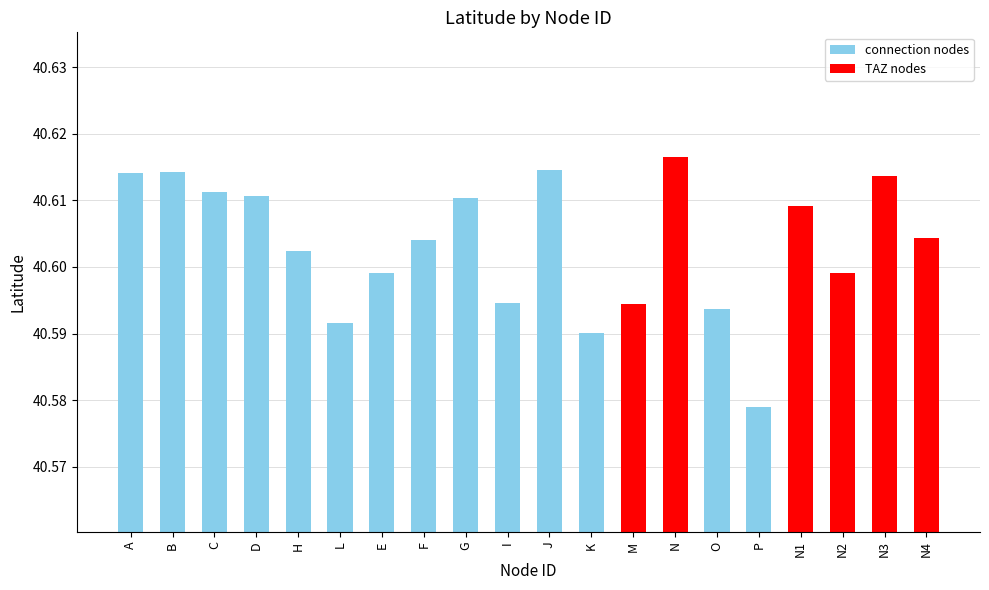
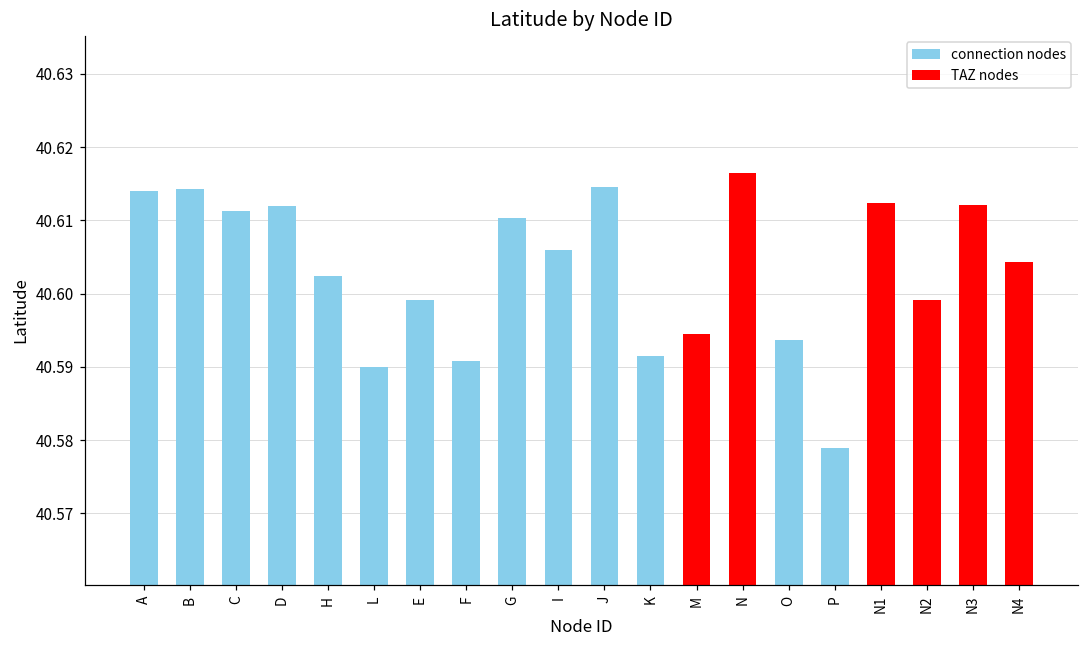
  {
    "A": 40.614,
    "B": 40.614,
    "C": 40.611,
-   "D": 40.611,
+   "D": 40.612,
    "H": 40.602,
-   "L": 40.592,
+   "L": 40.590,
    "E": 40.599,
-   "F": 40.604,
+   "F": 40.591,
    "G": 40.610,
-   "I": 40.595,
+   "I": 40.606,
    "J": 40.615,
-   "K": 40.590,
+   "K": 40.591,
    "M": 40.594,
    "N": 40.616,
    "O": 40.594,
    "P": 40.579,
-   "N1": 40.609,
+   "N1": 40.612,
    "N2": 40.599,
-   "N3": 40.614,
+   "N3": 40.612,
    "N4": 40.604
  }
